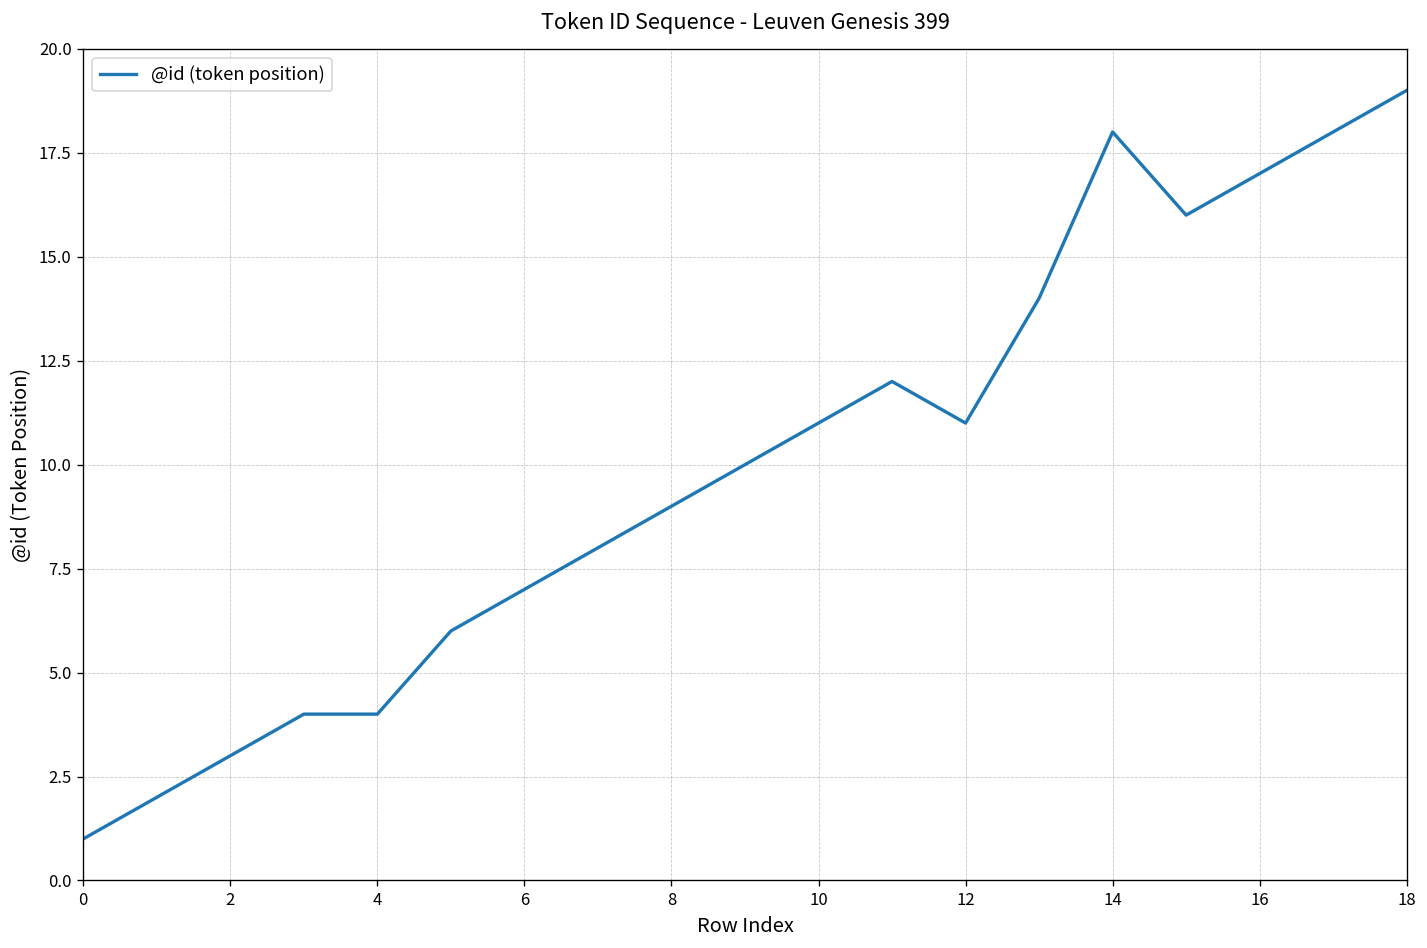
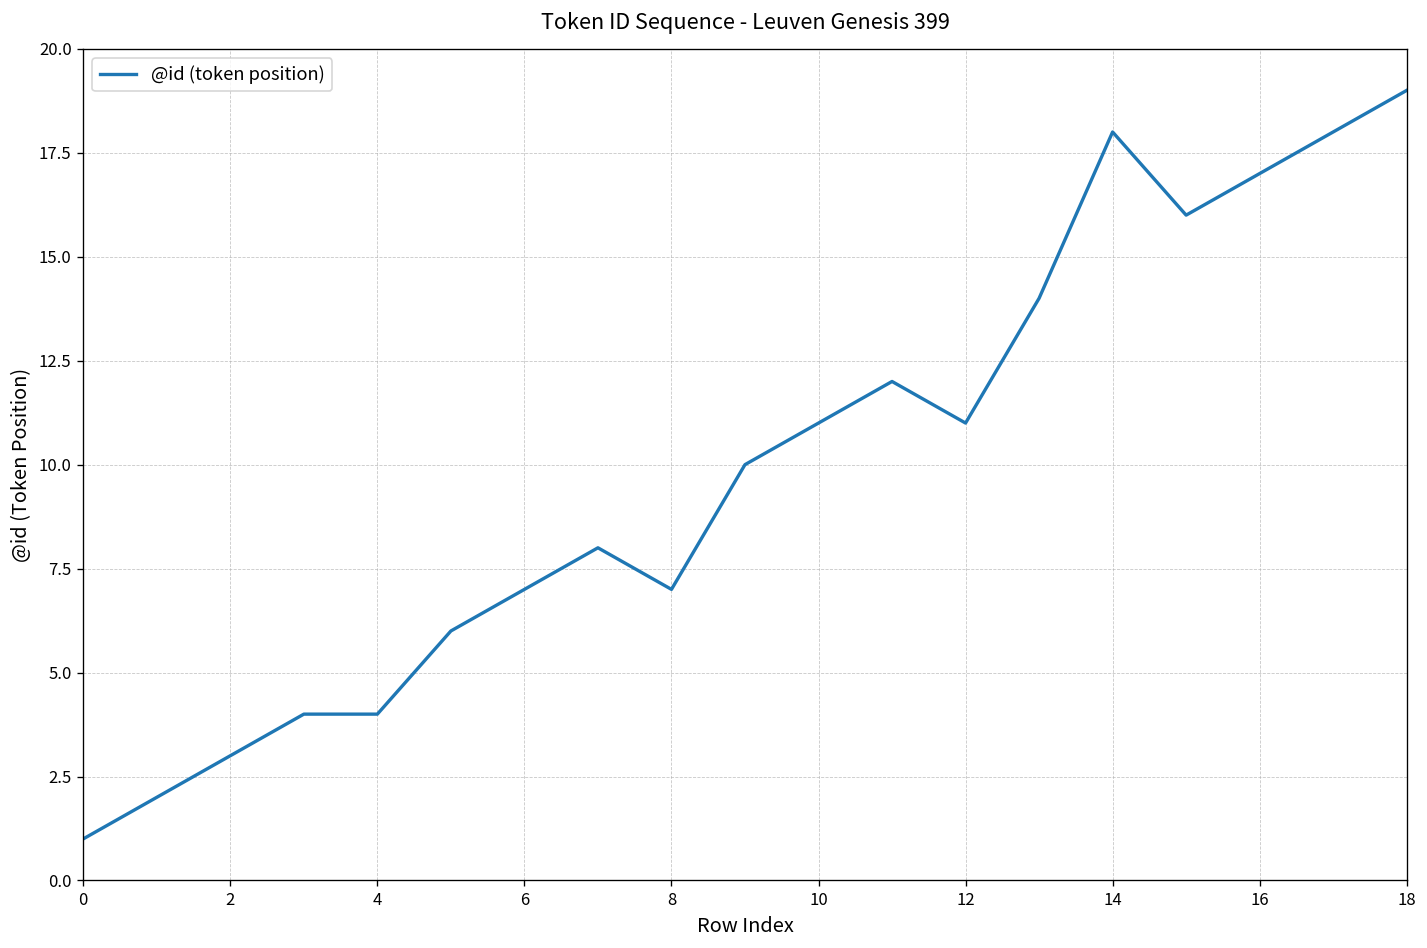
  {
    "0": 1,
    "2": 3,
    "4": 4,
    "6": 7,
-   "8": 9,
+   "8": 7,
    "10": 11,
    "12": 11,
    "14": 18,
    "16": 17,
    "18": 19
  }
